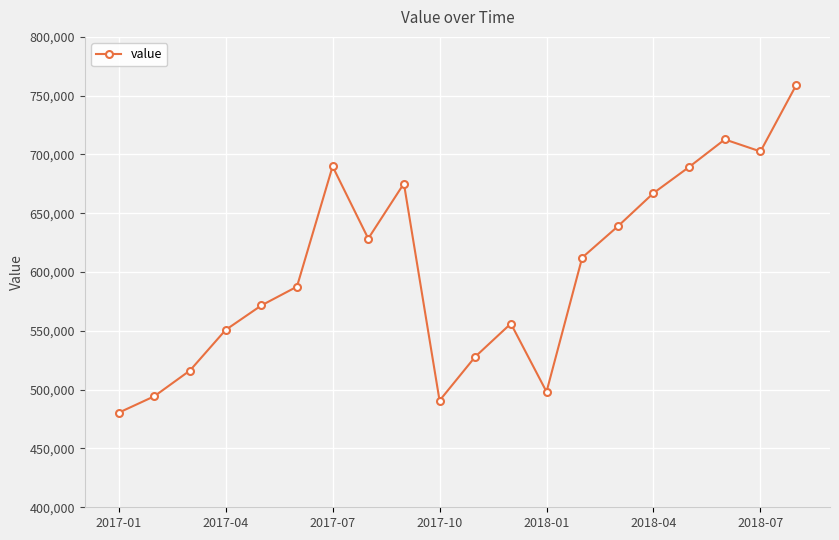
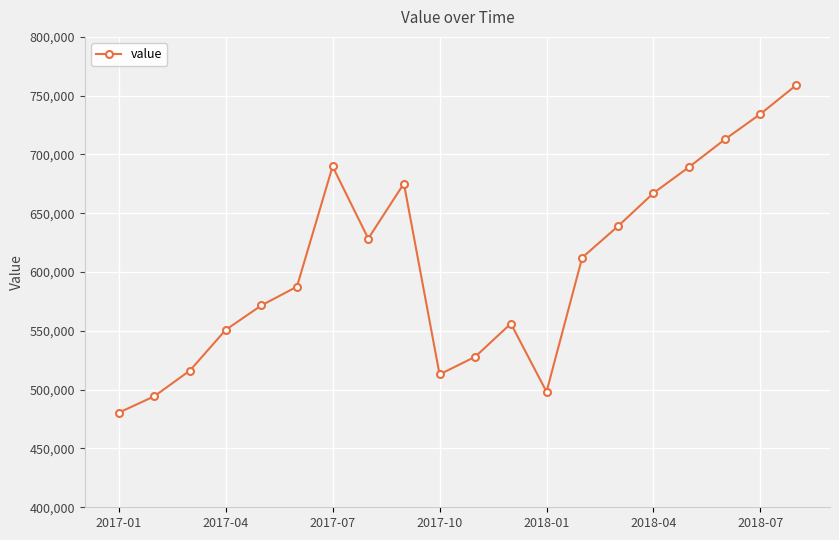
  {
    "2017-01": "480,000",
    "2017-04": "551,000",
    "2017-07": "690,000",
-   "2017-10": "491,000",
+   "2017-10": "513,000",
    "2018-01": "498,000",
    "2018-04": "667,000",
-   "2018-07": "703,000"
+   "2018-07": "735,000"
  }
